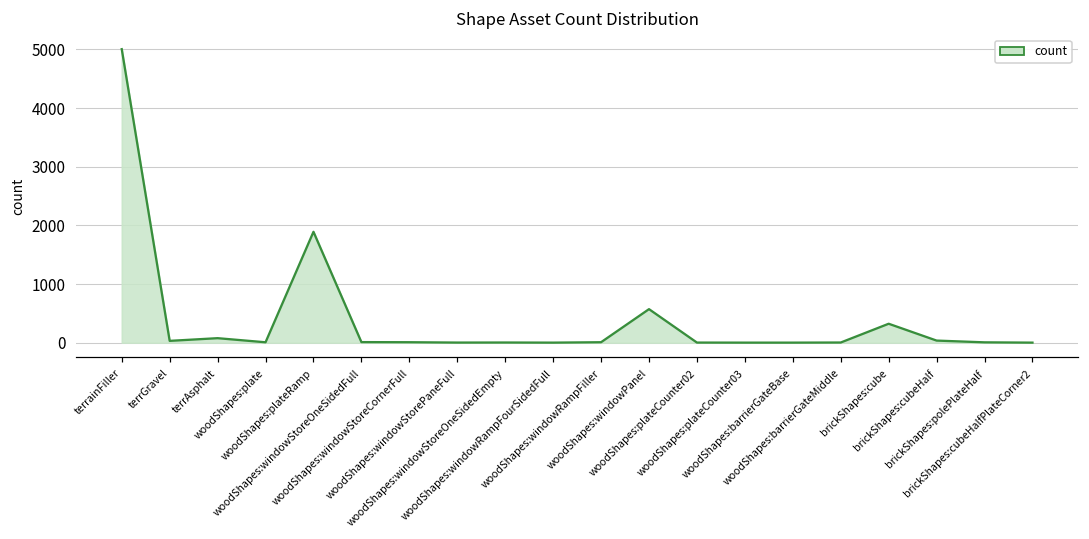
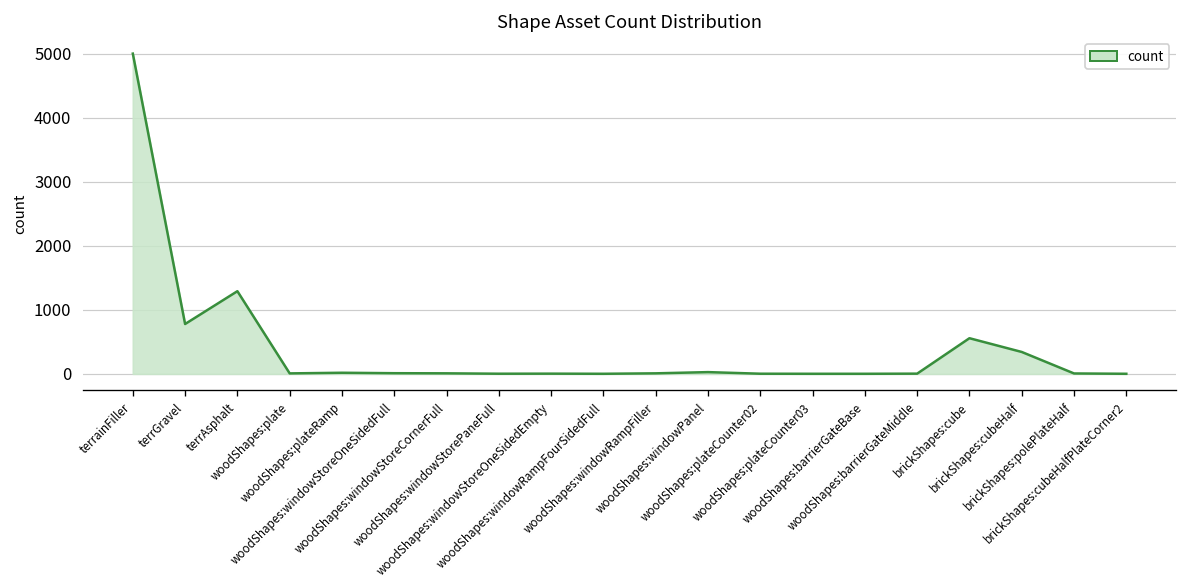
  {
    "terrainFiller": 5000,
-   "terrGravel": 0,
-   "terrAsphalt": 100,
+   "terrGravel": 800,
+   "terrAsphalt": 1300,
    "woodShapes:plate": 0,
-   "woodShapes:plateRamp": 1900,
+   "woodShapes:plateRamp": 0,
    "woodShapes:windowStoreOneSidedFull": 0,
    "woodShapes:windowStoreCornerFull": 0,
    "woodShapes:windowStorePaneFull": 0,
    "woodShapes:windowStoreOneSidedEmpty": 0,
    "woodShapes:windowRampFourSidedFull": 0,
    "woodShapes:windowRampFiller": 0,
-   "woodShapes:windowPanel": 600,
+   "woodShapes:windowPanel": 0,
    "woodShapes:plateCounter02": 0,
    "woodShapes:plateCounter03": 0,
    "woodShapes:barrierGateBase": 0,
    "woodShapes:barrierGateMiddle": 0,
-   "brickShapes:cube": 300,
-   "brickShapes:cubeHalf": 0,
+   "brickShapes:cube": 600,
+   "brickShapes:cubeHalf": 300,
    "brickShapes:polePlateHalf": 0,
    "brickShapes:cubeHalfPlateCorner2": 0
  }
